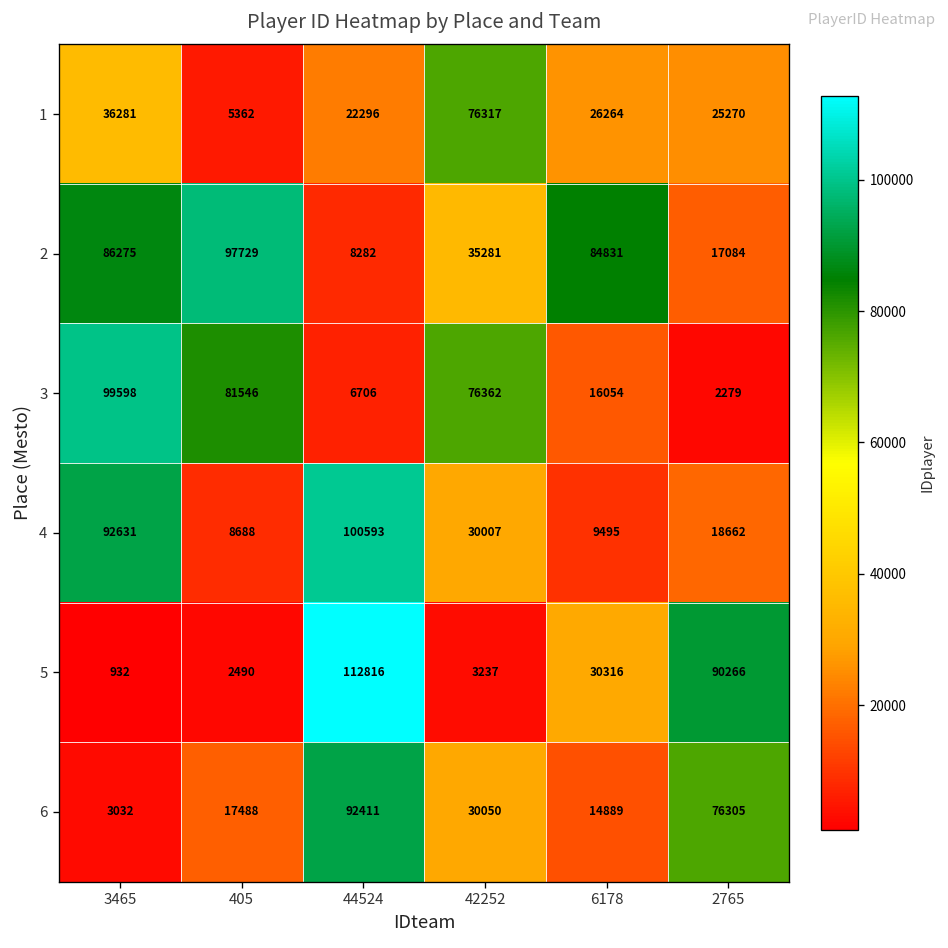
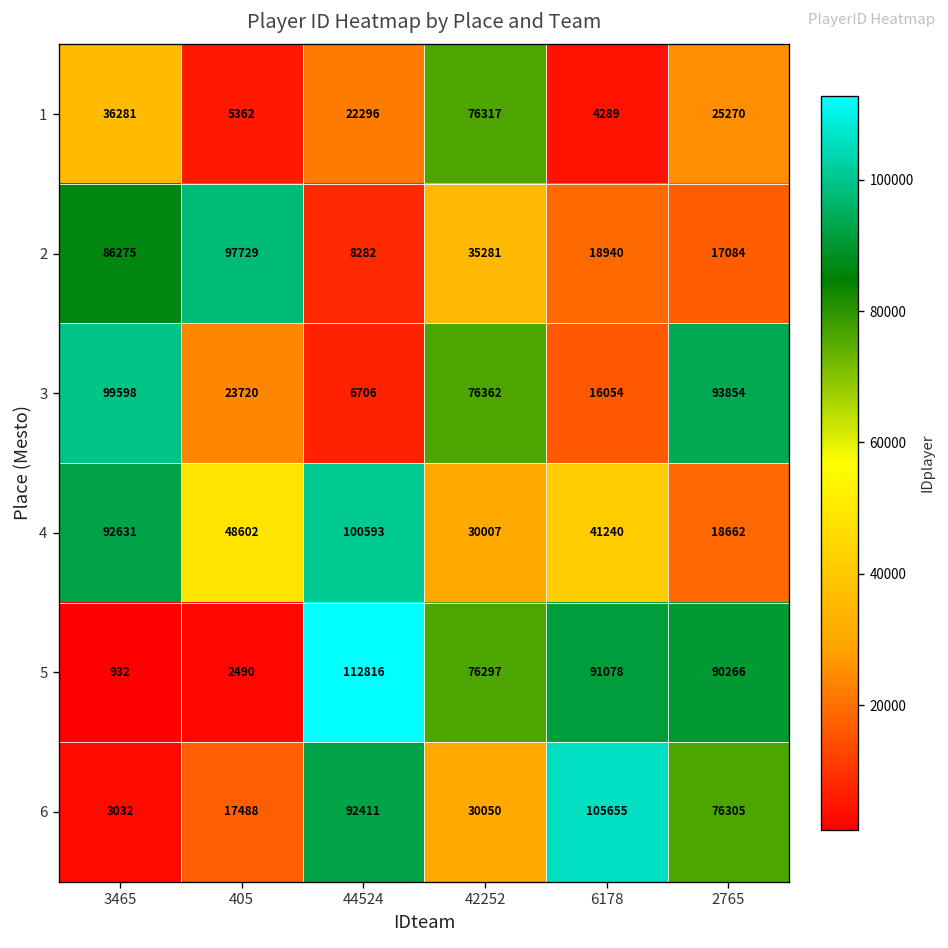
  {
    "1": {
      "3465": 36281,
      "405": 5362,
      "44524": 22296,
      "42252": 76317,
-     "6178": 26264,
+     "6178": 4289,
      "2765": 25270
    },
    "2": {
      "3465": 86275,
      "405": 97729,
      "44524": 8282,
      "42252": 35281,
-     "6178": 84831,
+     "6178": 18940,
      "2765": 17084
    },
    "3": {
      "3465": 99598,
-     "405": 81546,
+     "405": 23720,
      "44524": 6706,
      "42252": 76362,
      "6178": 16054,
-     "2765": 2279
+     "2765": 93854
    },
    "4": {
      "3465": 92631,
-     "405": 8688,
+     "405": 48602,
      "44524": 100593,
      "42252": 30007,
-     "6178": 9495,
+     "6178": 41240,
      "2765": 18662
    },
    "5": {
      "3465": 932,
      "405": 2490,
      "44524": 112816,
-     "42252": 3237,
-     "6178": 30316,
+     "42252": 76297,
+     "6178": 91078,
      "2765": 90266
    },
    "6": {
      "3465": 3032,
      "405": 17488,
      "44524": 92411,
      "42252": 30050,
-     "6178": 14889,
+     "6178": 105655,
      "2765": 76305
    }
  }
